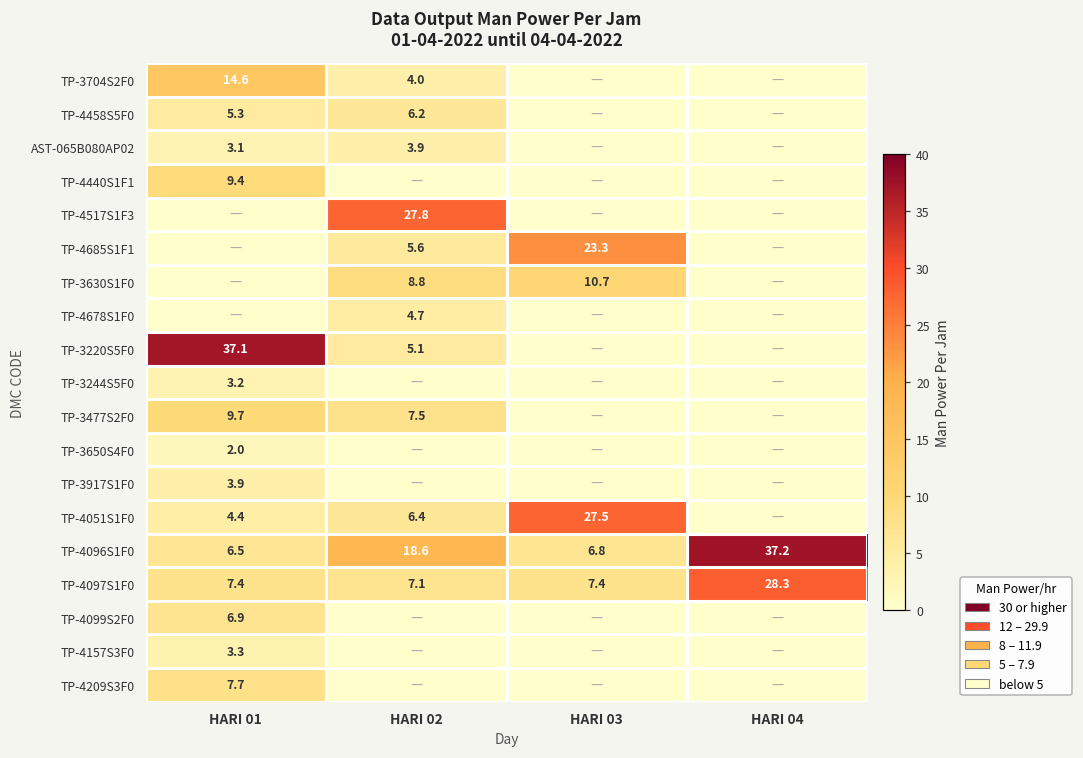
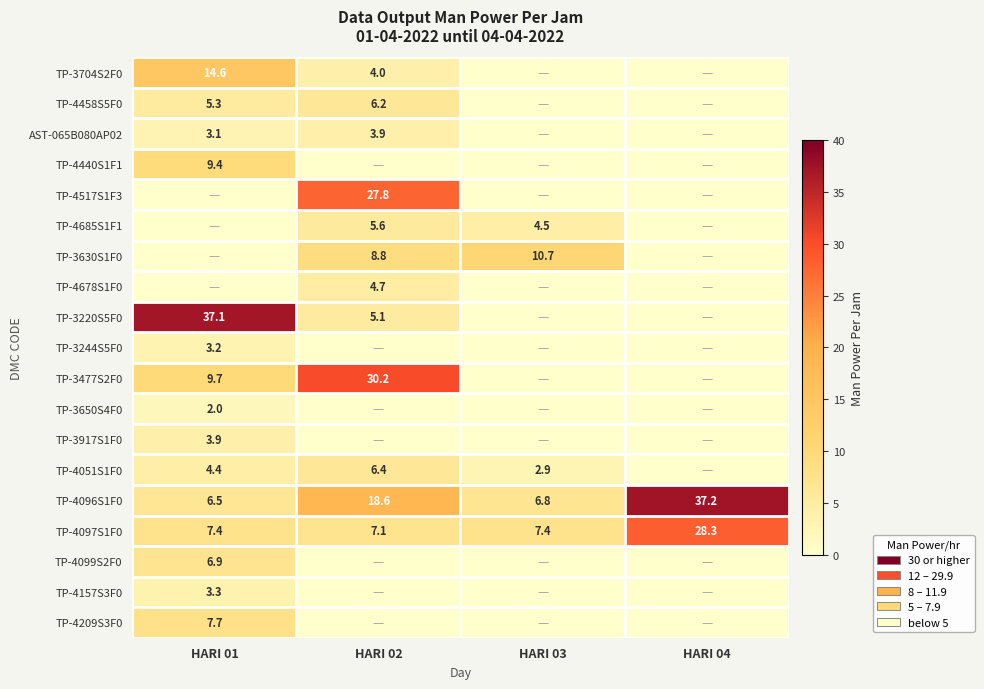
  {
    "TP-3704S2F0": {
      "HARI 01": 14.6,
      "HARI 02": 4.0
    },
    "TP-4458S5F0": {
      "HARI 01": 5.3,
      "HARI 02": 6.2
    },
    "AST-065B080AP02": {
      "HARI 01": 3.1,
      "HARI 02": 3.9
    },
    "TP-4440S1F1": {
      "HARI 01": 9.4
    },
    "TP-4517S1F3": {
      "HARI 02": 27.8
    },
    "TP-4685S1F1": {
      "HARI 02": 5.6,
-     "HARI 03": 23.3
+     "HARI 03": 4.5
    },
    "TP-3630S1F0": {
      "HARI 02": 8.8,
      "HARI 03": 10.7
    },
    "TP-4678S1F0": {
      "HARI 02": 4.7
    },
    "TP-3220S5F0": {
      "HARI 01": 37.1,
      "HARI 02": 5.1
    },
    "TP-3244S5F0": {
      "HARI 01": 3.2
    },
    "TP-3477S2F0": {
      "HARI 01": 9.7,
-     "HARI 02": 7.5
+     "HARI 02": 30.2
    },
    "TP-3650S4F0": {
      "HARI 01": 2.0
    },
    "TP-3917S1F0": {
      "HARI 01": 3.9
    },
    "TP-4051S1F0": {
      "HARI 01": 4.4,
      "HARI 02": 6.4,
-     "HARI 03": 27.5
+     "HARI 03": 2.9
    },
    "TP-4096S1F0": {
      "HARI 01": 6.5,
      "HARI 02": 18.6,
      "HARI 03": 6.8,
      "HARI 04": 37.2
    },
    "TP-4097S1F0": {
      "HARI 01": 7.4,
      "HARI 02": 7.1,
      "HARI 03": 7.4,
      "HARI 04": 28.3
    },
    "TP-4099S2F0": {
      "HARI 01": 6.9
    },
    "TP-4157S3F0": {
      "HARI 01": 3.3
    },
    "TP-4209S3F0": {
      "HARI 01": 7.7
    }
  }
